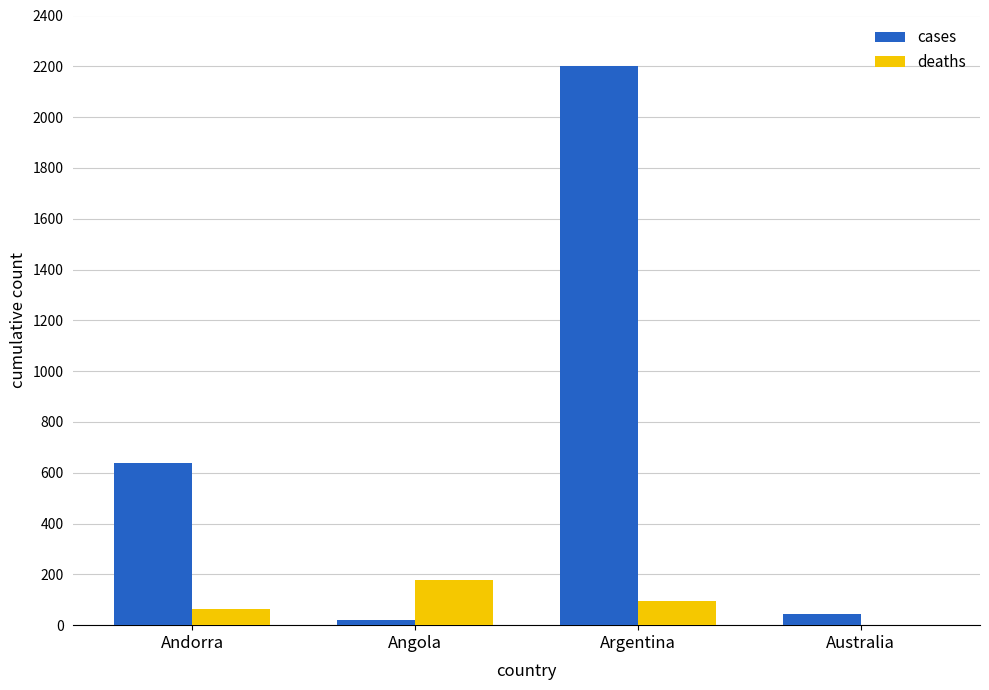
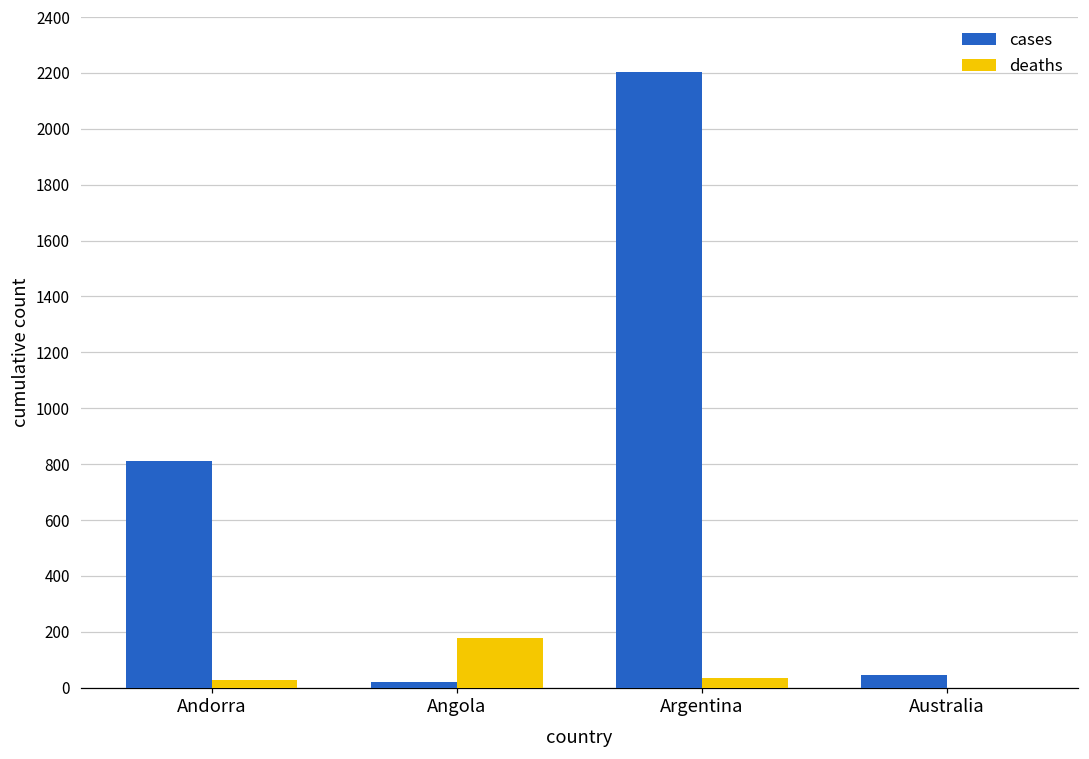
  {
    "cases": {
-     "Andorra": 640,
+     "Andorra": 810,
      "Angola": 20,
      "Argentina": 2200,
      "Australia": 40
    },
    "deaths": {
-     "Andorra": 60,
+     "Andorra": 30,
      "Angola": 180,
-     "Argentina": 100,
+     "Argentina": 40,
      "Australia": 0
    }
  }
